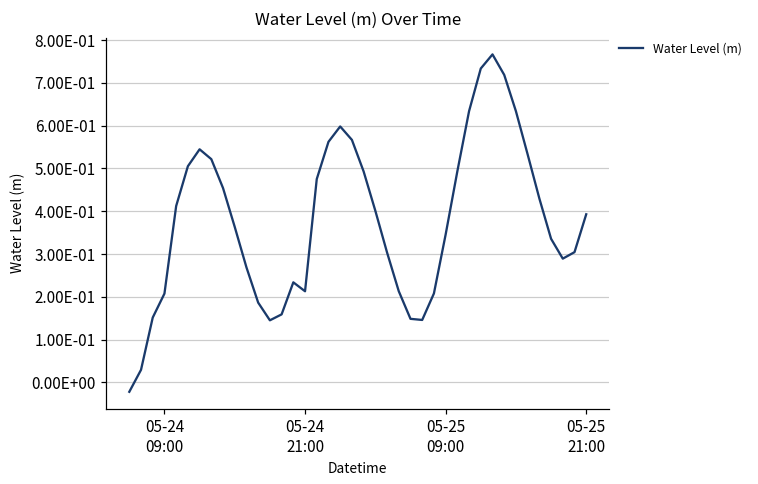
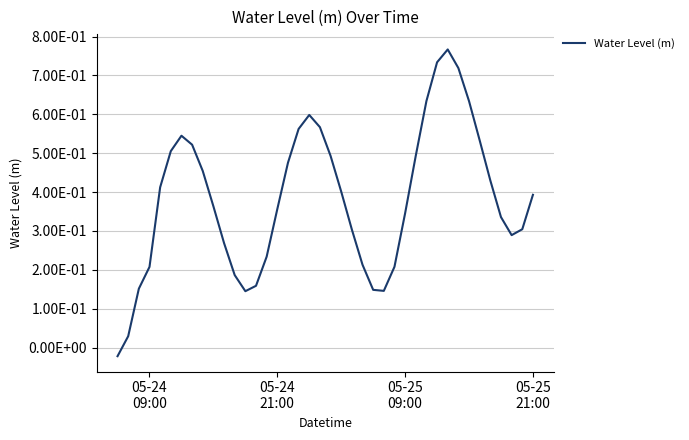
  {
    "05-24 09:00": 0.21,
-   "05-24 21:00": 0.21,
+   "05-24 21:00": 0.36,
    "05-25 09:00": 0.35,
    "05-25 21:00": 0.39
  }
